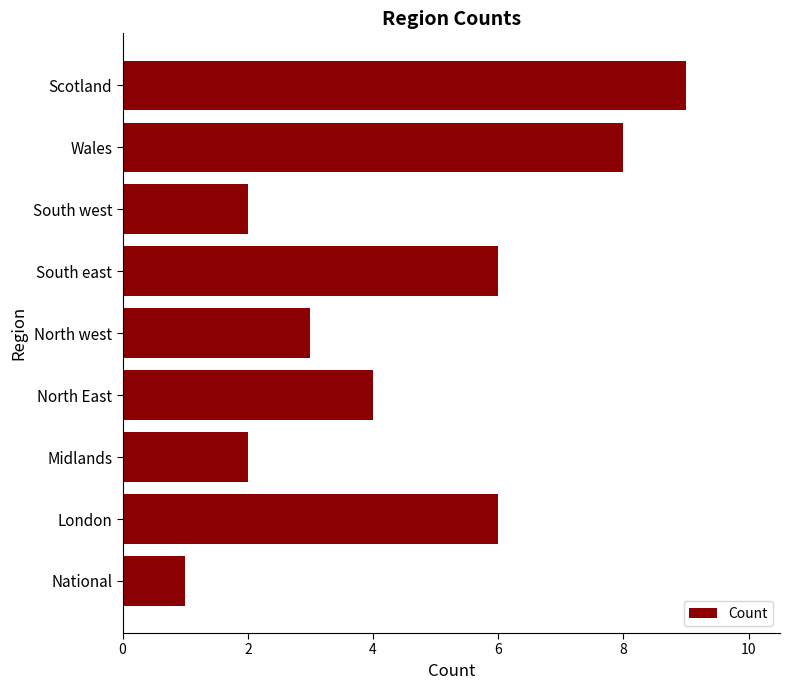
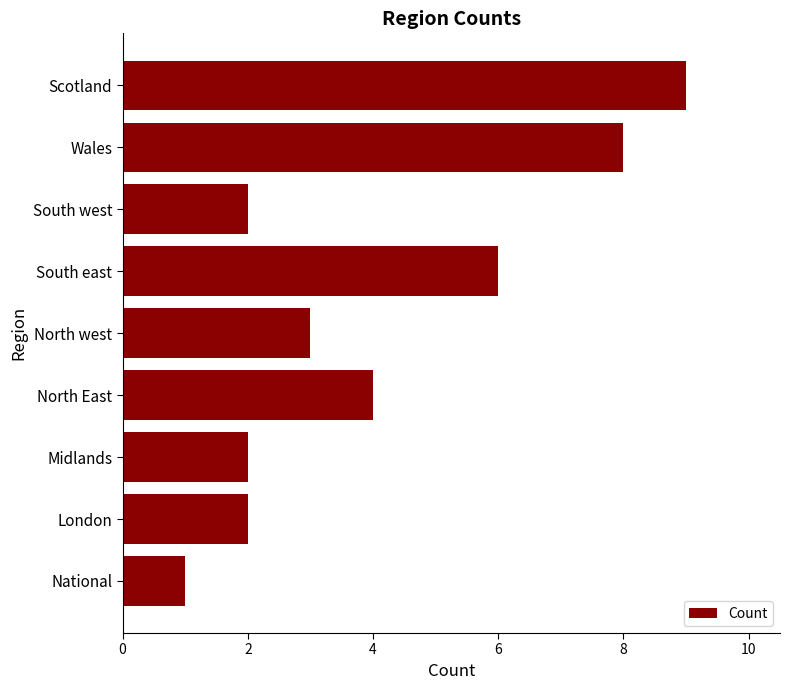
  {
    "Scotland": 9,
    "Wales": 8,
    "South west": 2,
    "South east": 6,
    "North west": 3,
    "North East": 4,
    "Midlands": 2,
-   "London": 6,
+   "London": 2,
    "National": 1
  }
